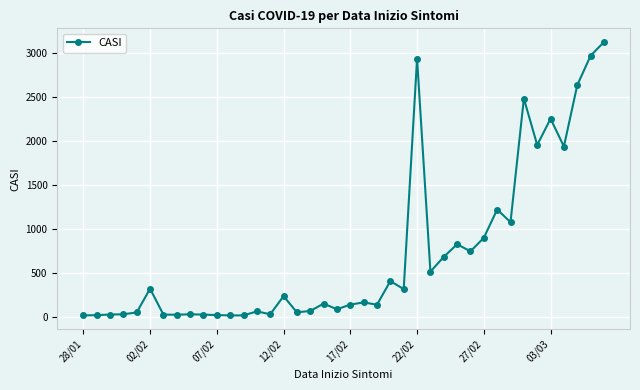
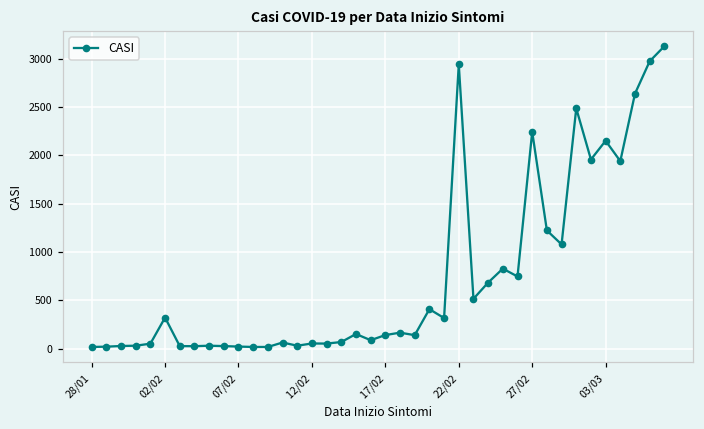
  {
    "28/01": 0,
    "02/02": 300,
    "07/02": 0,
-   "12/02": 200,
+   "12/02": 100,
    "17/02": 100,
    "22/02": 2900,
-   "27/02": 900,
-   "03/03": 2300
+   "27/02": 2200,
+   "03/03": 2200
  }
